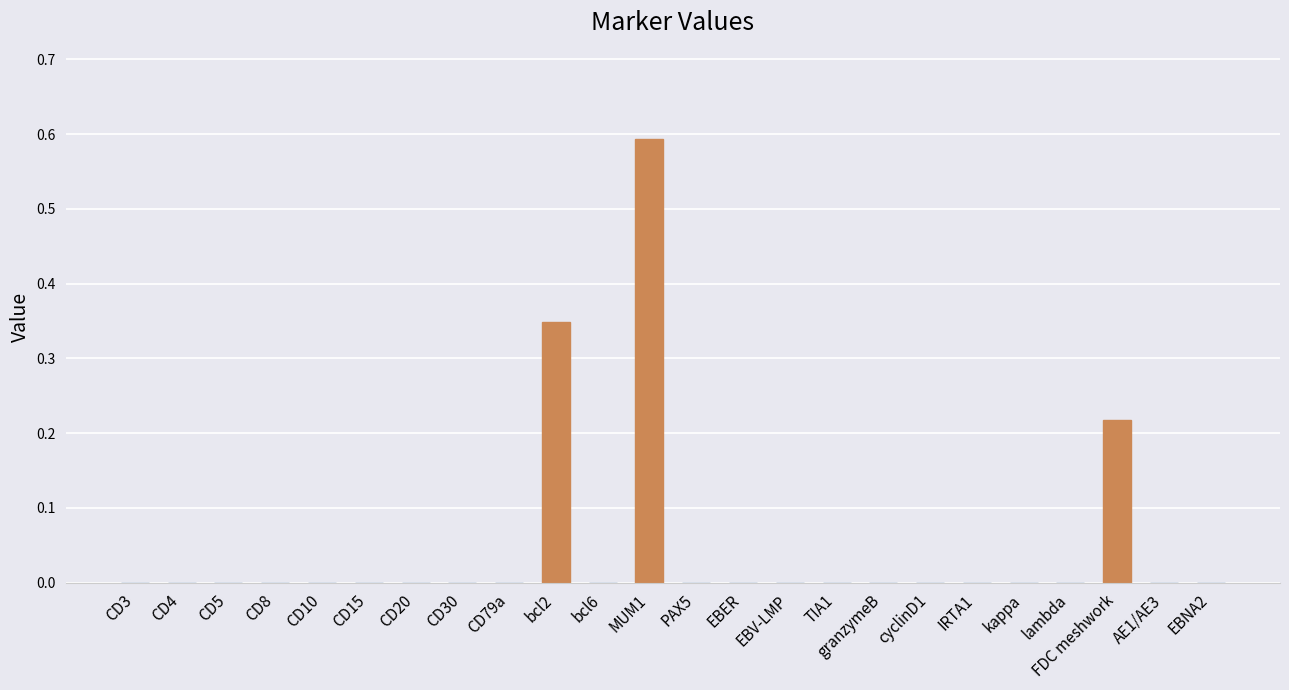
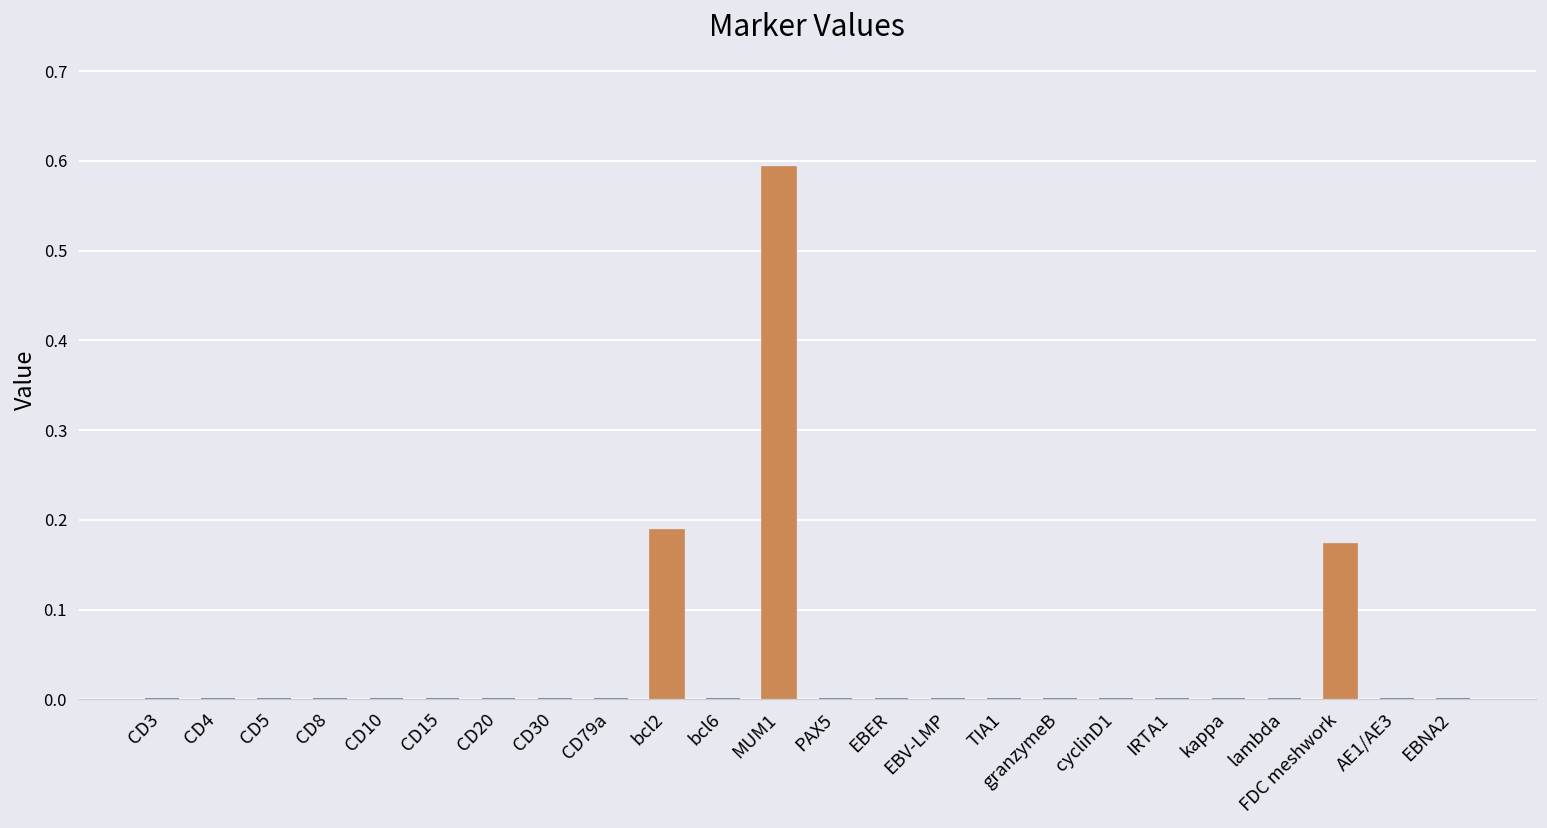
  {
    "CD3": 0.00,
    "CD4": 0.00,
    "CD5": 0.00,
    "CD8": 0.00,
    "CD10": 0.00,
    "CD15": 0.00,
    "CD20": 0.00,
    "CD30": 0.00,
    "CD79a": 0.00,
-   "bcl2": 0.35,
+   "bcl2": 0.19,
    "bcl6": 0.00,
    "MUM1": 0.59,
    "PAX5": 0.00,
    "EBER": 0.00,
    "EBV-LMP": 0.00,
    "TIA1": 0.00,
    "granzymeB": 0.00,
    "cyclinD1": 0.00,
    "IRTA1": 0.00,
    "kappa": 0.00,
    "lambda": 0.00,
-   "FDC meshwork": 0.22,
+   "FDC meshwork": 0.17,
    "AE1/AE3": 0.00,
    "EBNA2": 0.00
  }
